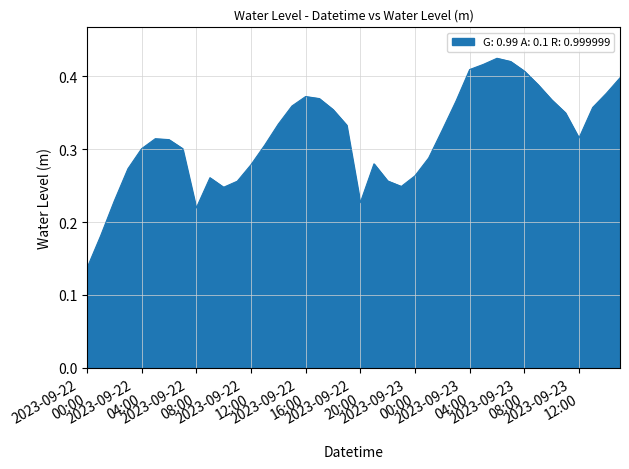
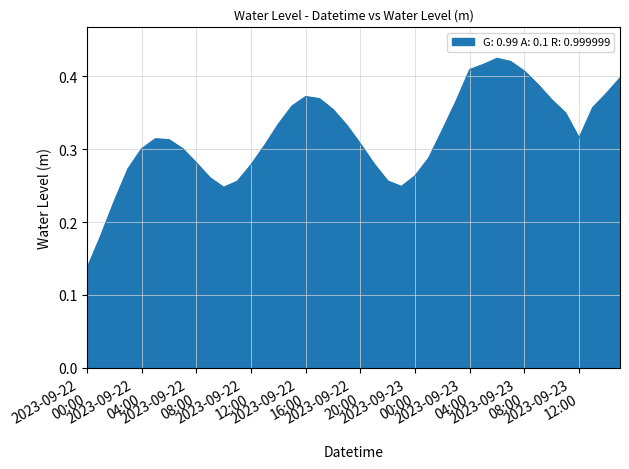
  {
    "2023-09-22 00:00": 0.14,
    "2023-09-22 04:00": 0.30,
-   "2023-09-22 08:00": 0.22,
+   "2023-09-22 08:00": 0.28,
    "2023-09-22 12:00": 0.28,
    "2023-09-22 16:00": 0.37,
-   "2023-09-22 20:00": 0.23,
+   "2023-09-22 20:00": 0.31,
    "2023-09-23 00:00": 0.26,
    "2023-09-23 04:00": 0.41,
    "2023-09-23 08:00": 0.41,
    "2023-09-23 12:00": 0.32
  }
